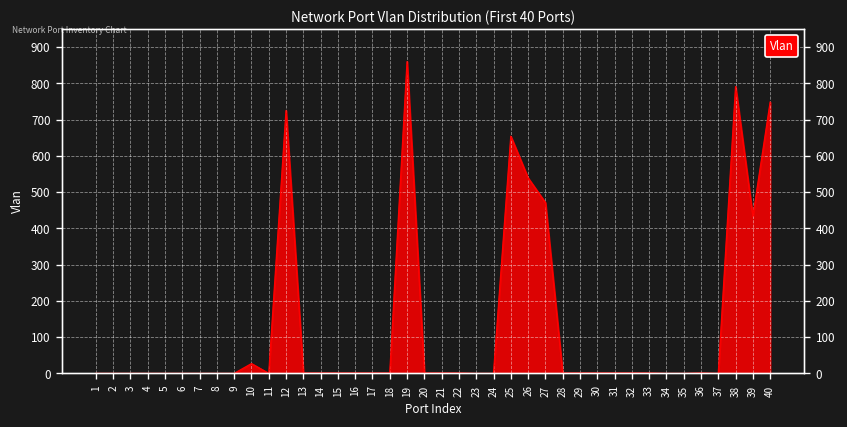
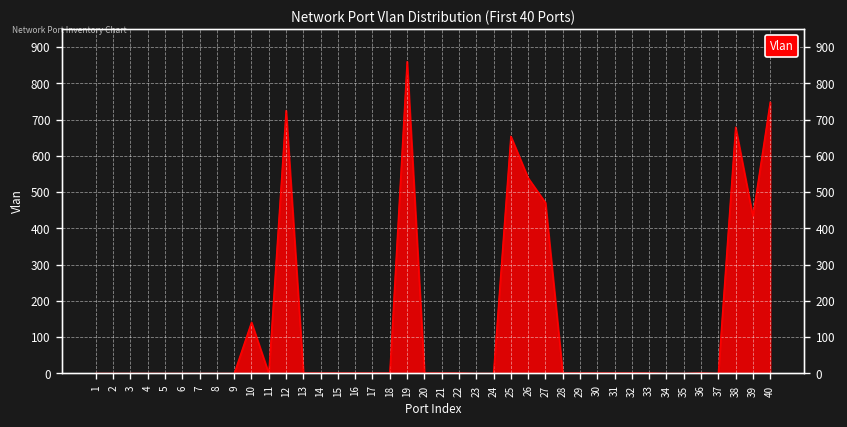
  {
    "1": 0,
    "2": 0,
    "3": 0,
    "4": 0,
    "5": 0,
    "6": 0,
    "7": 0,
    "8": 0,
    "9": 0,
-   "10": 30,
+   "10": 140,
    "11": 0,
    "12": 730,
    "13": 0,
    "14": 0,
    "15": 0,
    "16": 0,
    "17": 0,
    "18": 0,
    "19": 860,
    "20": 0,
    "21": 0,
    "22": 0,
    "23": 0,
    "24": 0,
    "25": 650,
    "26": 540,
    "27": 470,
    "28": 0,
    "29": 0,
    "30": 0,
    "31": 0,
    "32": 0,
    "33": 0,
    "34": 0,
    "35": 0,
    "36": 0,
    "37": 0,
-   "38": 790,
+   "38": 680,
    "39": 430,
    "40": 750
  }
